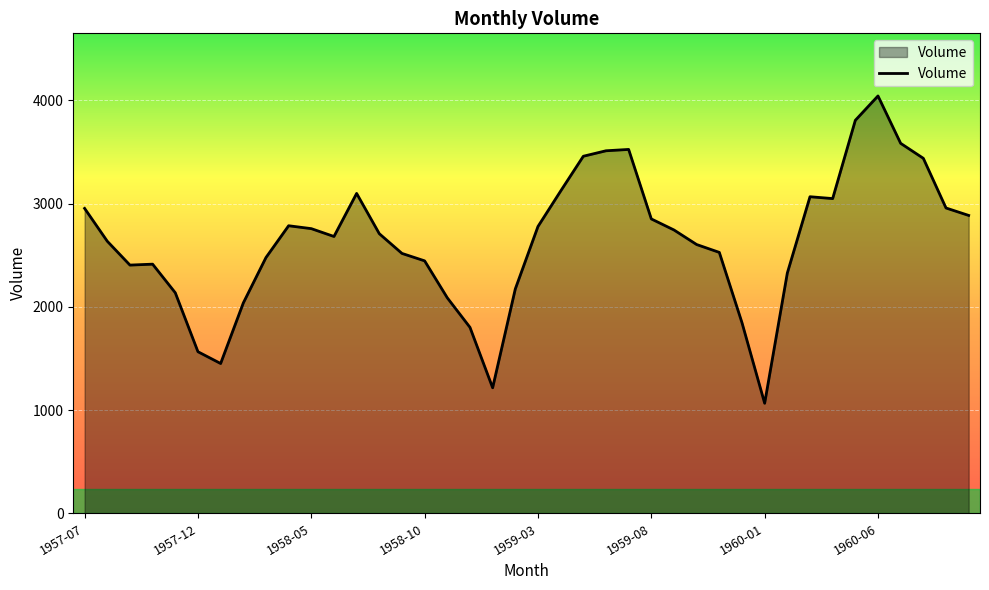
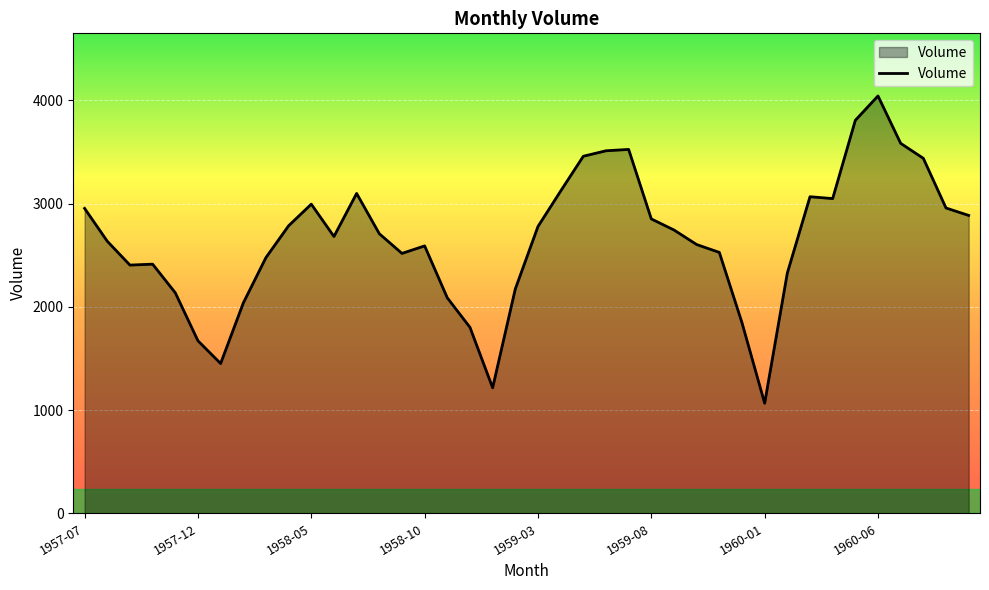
  {
    "1957-07": 2950,
-   "1957-12": 1570,
-   "1958-05": 2760,
-   "1958-10": 2450,
+   "1957-12": 1670,
+   "1958-05": 2990,
+   "1958-10": 2590,
    "1959-03": 2780,
    "1959-08": 2850,
    "1960-01": 1070,
    "1960-06": 4040
  }
